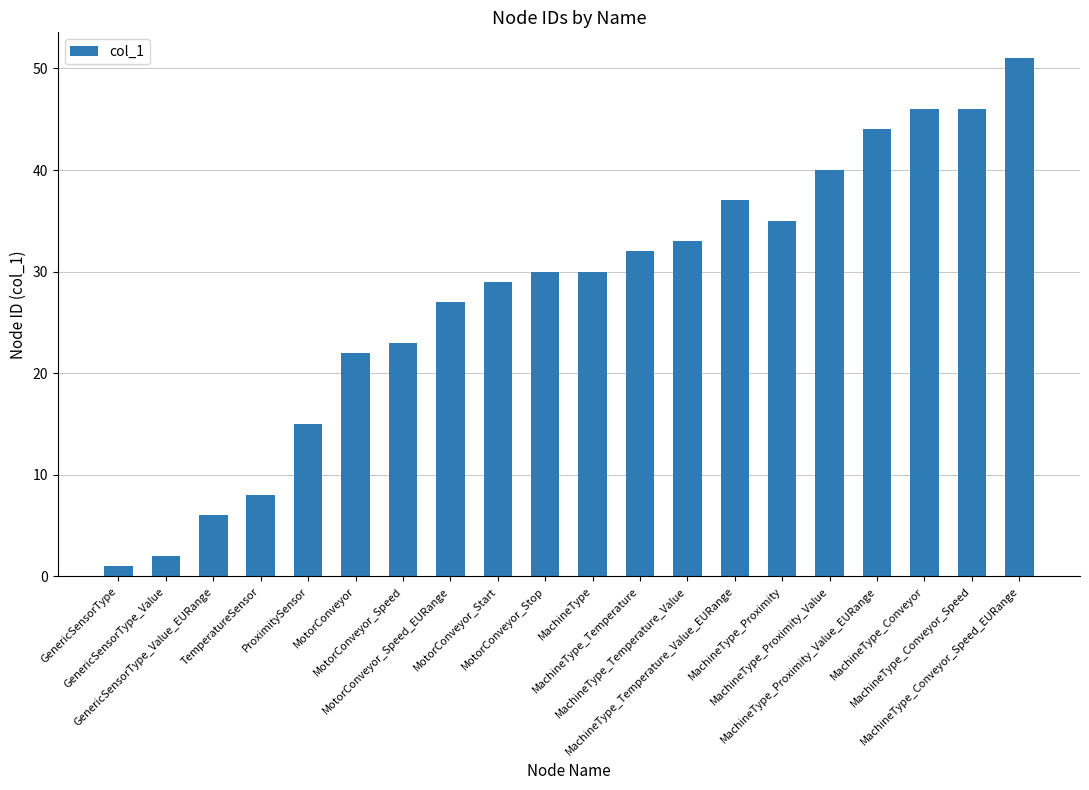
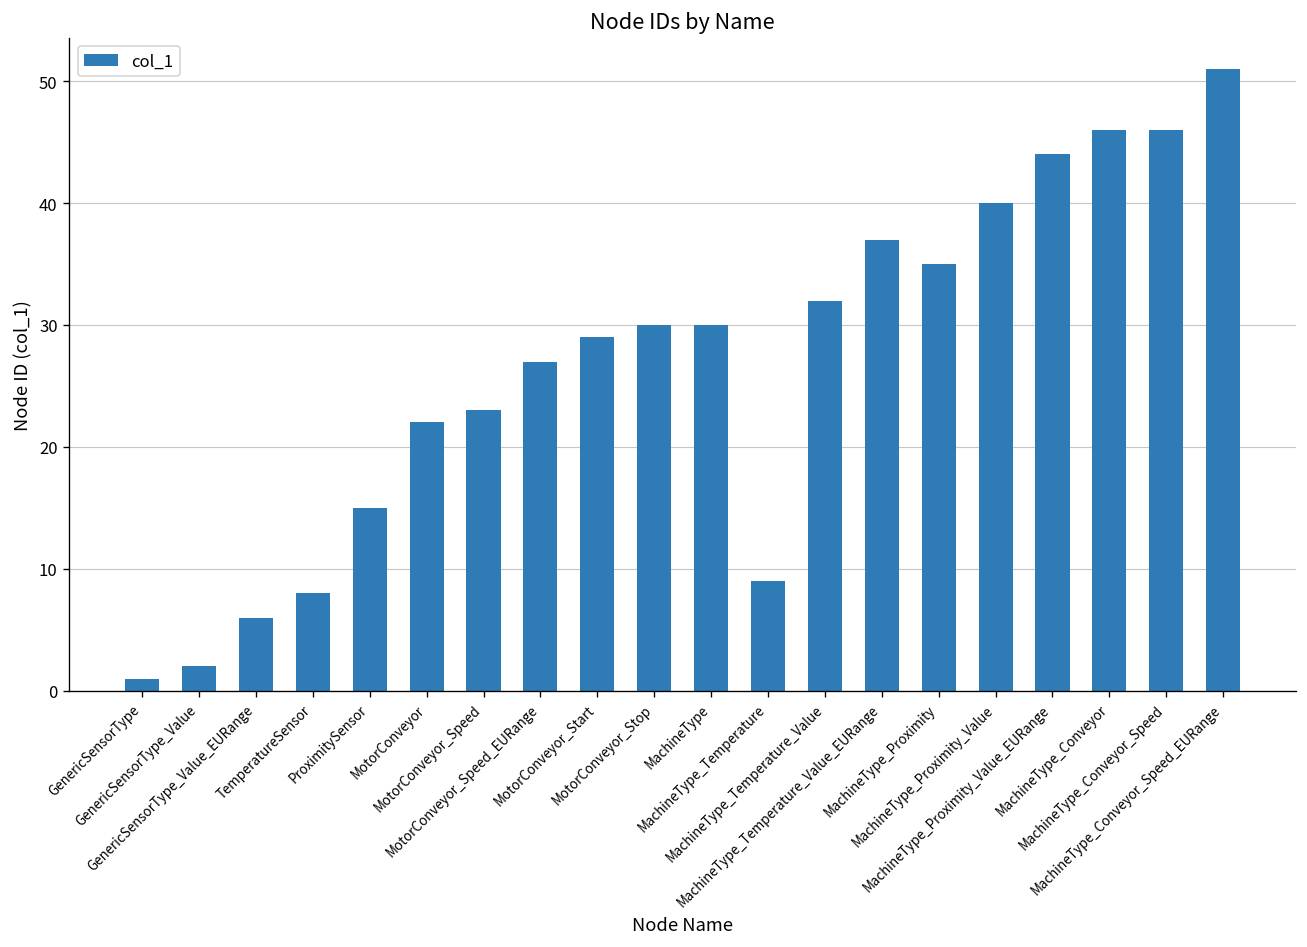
  {
    "GenericSensorType": 1,
    "GenericSensorType_Value": 2,
    "GenericSensorType_Value_EURange": 6,
    "TemperatureSensor": 8,
    "ProximitySensor": 15,
    "MotorConveyor": 22,
    "MotorConveyor_Speed": 23,
    "MotorConveyor_Speed_EURange": 27,
    "MotorConveyor_Start": 29,
    "MotorConveyor_Stop": 30,
    "MachineType": 30,
-   "MachineType_Temperature": 32,
-   "MachineType_Temperature_Value": 33,
+   "MachineType_Temperature": 9,
+   "MachineType_Temperature_Value": 32,
    "MachineType_Temperature_Value_EURange": 37,
    "MachineType_Proximity": 35,
    "MachineType_Proximity_Value": 40,
    "MachineType_Proximity_Value_EURange": 44,
    "MachineType_Conveyor": 46,
    "MachineType_Conveyor_Speed": 46,
    "MachineType_Conveyor_Speed_EURange": 51
  }
